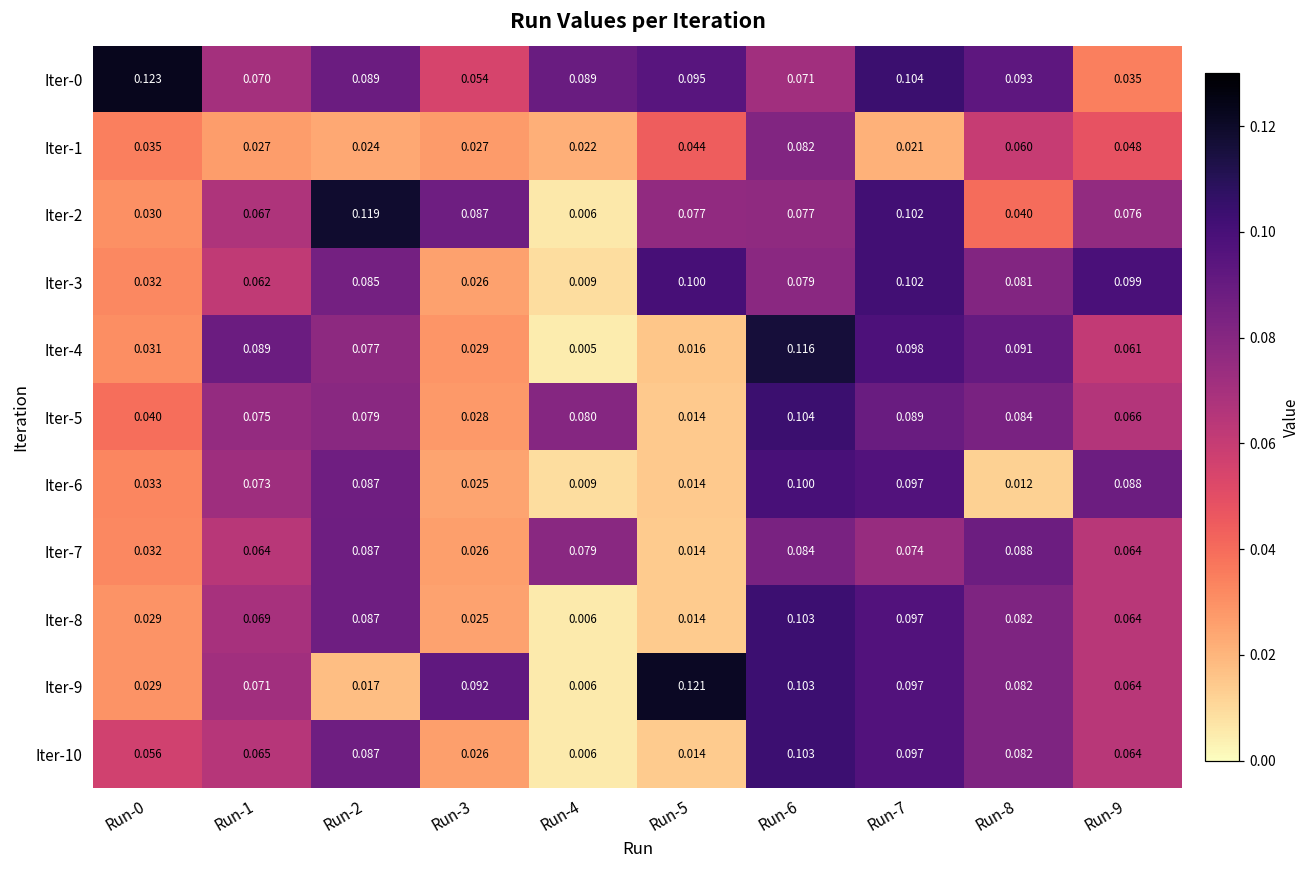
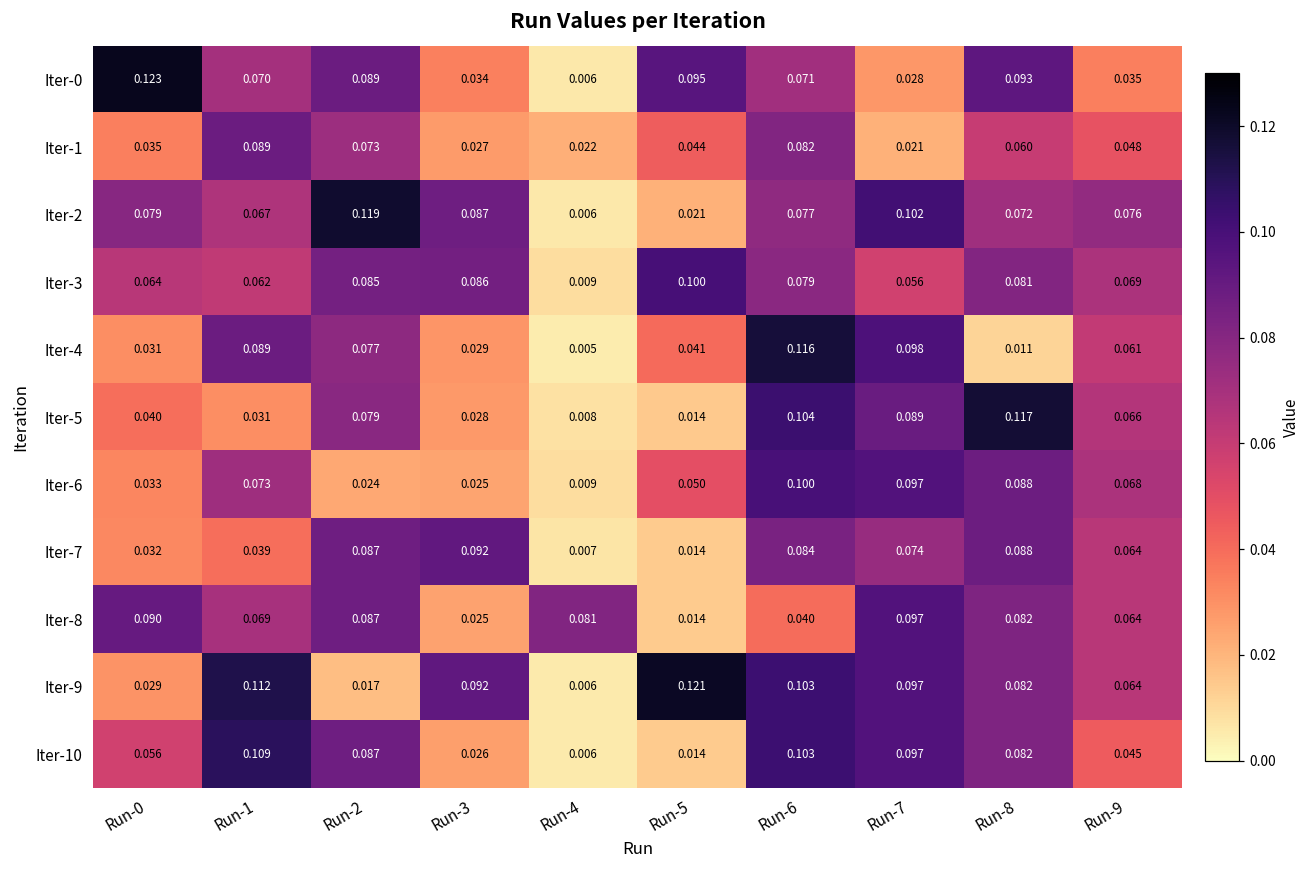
  {
    "Iter-0": {
      "Run-0": 0.123,
      "Run-1": 0.070,
      "Run-2": 0.089,
-     "Run-3": 0.054,
-     "Run-4": 0.089,
+     "Run-3": 0.034,
+     "Run-4": 0.006,
      "Run-5": 0.095,
      "Run-6": 0.071,
-     "Run-7": 0.104,
+     "Run-7": 0.028,
      "Run-8": 0.093,
      "Run-9": 0.035
    },
    "Iter-1": {
      "Run-0": 0.035,
-     "Run-1": 0.027,
-     "Run-2": 0.024,
+     "Run-1": 0.089,
+     "Run-2": 0.073,
      "Run-3": 0.027,
      "Run-4": 0.022,
      "Run-5": 0.044,
      "Run-6": 0.082,
      "Run-7": 0.021,
      "Run-8": 0.060,
      "Run-9": 0.048
    },
    "Iter-2": {
-     "Run-0": 0.030,
+     "Run-0": 0.079,
      "Run-1": 0.067,
      "Run-2": 0.119,
      "Run-3": 0.087,
      "Run-4": 0.006,
-     "Run-5": 0.077,
+     "Run-5": 0.021,
      "Run-6": 0.077,
      "Run-7": 0.102,
-     "Run-8": 0.040,
+     "Run-8": 0.072,
      "Run-9": 0.076
    },
    "Iter-3": {
-     "Run-0": 0.032,
+     "Run-0": 0.064,
      "Run-1": 0.062,
      "Run-2": 0.085,
-     "Run-3": 0.026,
+     "Run-3": 0.086,
      "Run-4": 0.009,
      "Run-5": 0.100,
      "Run-6": 0.079,
-     "Run-7": 0.102,
+     "Run-7": 0.056,
      "Run-8": 0.081,
-     "Run-9": 0.099
+     "Run-9": 0.069
    },
    "Iter-4": {
      "Run-0": 0.031,
      "Run-1": 0.089,
      "Run-2": 0.077,
      "Run-3": 0.029,
      "Run-4": 0.005,
-     "Run-5": 0.016,
+     "Run-5": 0.041,
      "Run-6": 0.116,
      "Run-7": 0.098,
-     "Run-8": 0.091,
+     "Run-8": 0.011,
      "Run-9": 0.061
    },
    "Iter-5": {
      "Run-0": 0.040,
-     "Run-1": 0.075,
+     "Run-1": 0.031,
      "Run-2": 0.079,
      "Run-3": 0.028,
-     "Run-4": 0.080,
+     "Run-4": 0.008,
      "Run-5": 0.014,
      "Run-6": 0.104,
      "Run-7": 0.089,
-     "Run-8": 0.084,
+     "Run-8": 0.117,
      "Run-9": 0.066
    },
    "Iter-6": {
      "Run-0": 0.033,
      "Run-1": 0.073,
-     "Run-2": 0.087,
+     "Run-2": 0.024,
      "Run-3": 0.025,
      "Run-4": 0.009,
-     "Run-5": 0.014,
+     "Run-5": 0.050,
      "Run-6": 0.100,
      "Run-7": 0.097,
-     "Run-8": 0.012,
-     "Run-9": 0.088
+     "Run-8": 0.088,
+     "Run-9": 0.068
    },
    "Iter-7": {
      "Run-0": 0.032,
-     "Run-1": 0.064,
+     "Run-1": 0.039,
      "Run-2": 0.087,
-     "Run-3": 0.026,
-     "Run-4": 0.079,
+     "Run-3": 0.092,
+     "Run-4": 0.007,
      "Run-5": 0.014,
      "Run-6": 0.084,
      "Run-7": 0.074,
      "Run-8": 0.088,
      "Run-9": 0.064
    },
    "Iter-8": {
-     "Run-0": 0.029,
+     "Run-0": 0.090,
      "Run-1": 0.069,
      "Run-2": 0.087,
      "Run-3": 0.025,
-     "Run-4": 0.006,
+     "Run-4": 0.081,
      "Run-5": 0.014,
-     "Run-6": 0.103,
+     "Run-6": 0.040,
      "Run-7": 0.097,
      "Run-8": 0.082,
      "Run-9": 0.064
    },
    "Iter-9": {
      "Run-0": 0.029,
-     "Run-1": 0.071,
+     "Run-1": 0.112,
      "Run-2": 0.017,
      "Run-3": 0.092,
      "Run-4": 0.006,
      "Run-5": 0.121,
      "Run-6": 0.103,
      "Run-7": 0.097,
      "Run-8": 0.082,
      "Run-9": 0.064
    },
    "Iter-10": {
      "Run-0": 0.056,
-     "Run-1": 0.065,
+     "Run-1": 0.109,
      "Run-2": 0.087,
      "Run-3": 0.026,
      "Run-4": 0.006,
      "Run-5": 0.014,
      "Run-6": 0.103,
      "Run-7": 0.097,
      "Run-8": 0.082,
-     "Run-9": 0.064
+     "Run-9": 0.045
    }
  }
